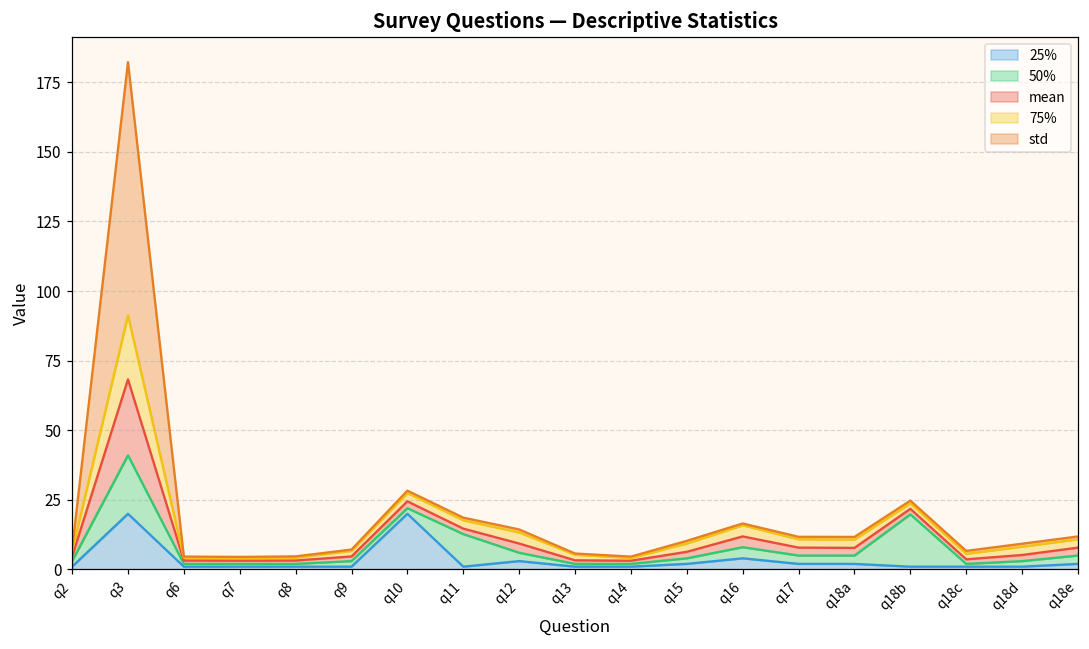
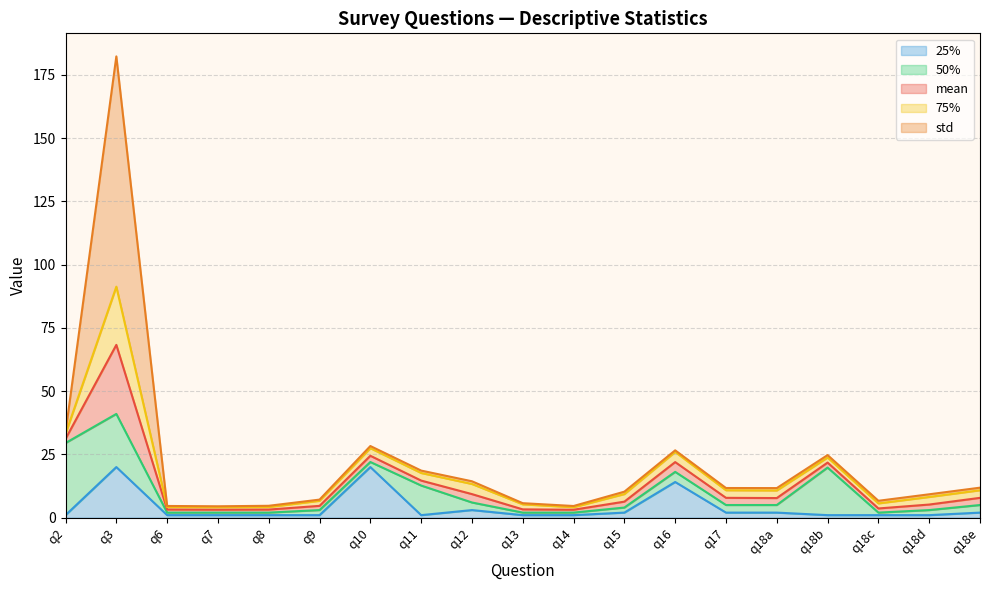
  {
    "25%": {
      "q2": 1,
      "q3": 20,
      "q9": 1,
      "q10": 20,
      "q11": 1,
      "q12": 3,
      "q15": 2,
-     "q16": 4,
+     "q16": 14,
      "q17": 2,
      "q18a": 2,
      "q18b": 1,
      "q18d": 1,
      "q18e": 2
    },
    "50%": {
-     "q2": 2,
+     "q2": 29,
      "q3": 21,
      "q9": 2,
      "q10": 2,
      "q11": 12,
      "q12": 3,
      "q15": 2,
      "q16": 4,
      "q17": 3,
      "q18a": 3,
      "q18b": 19,
      "q18d": 2,
      "q18e": 3
    }
  }
